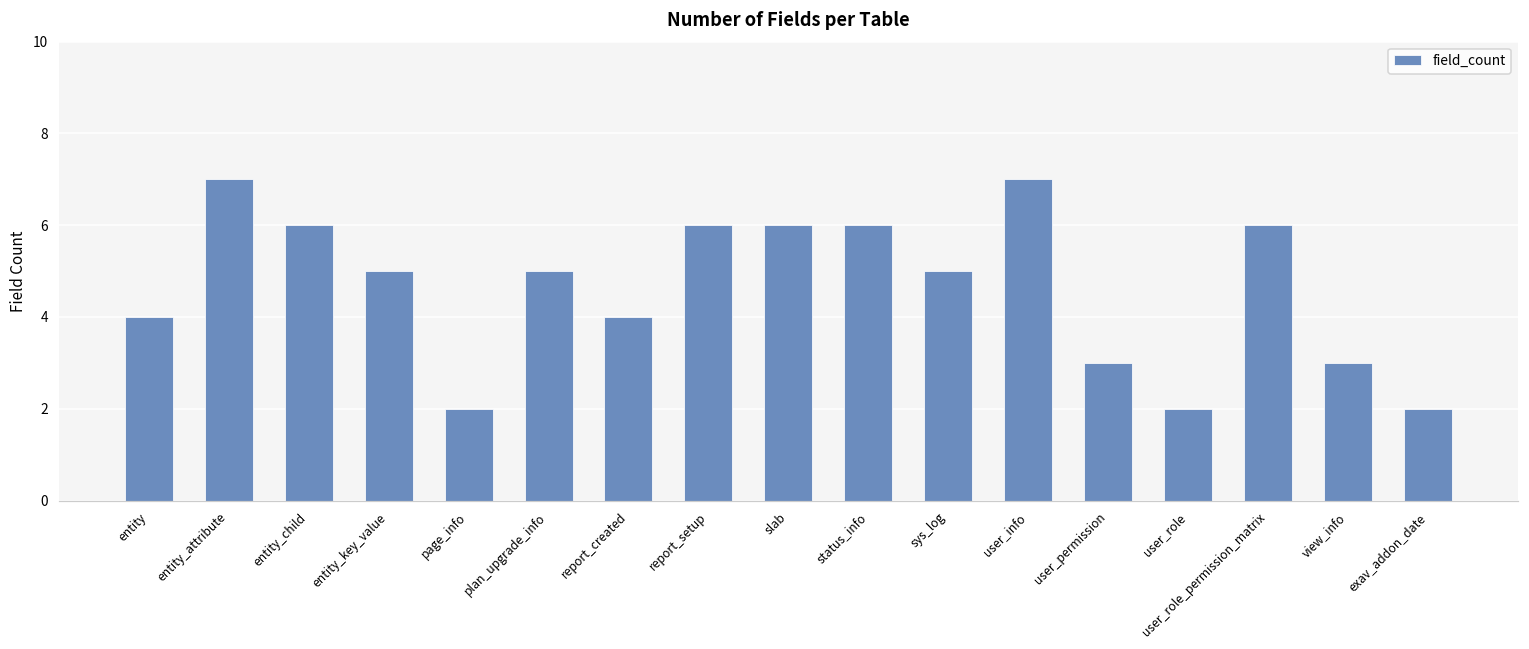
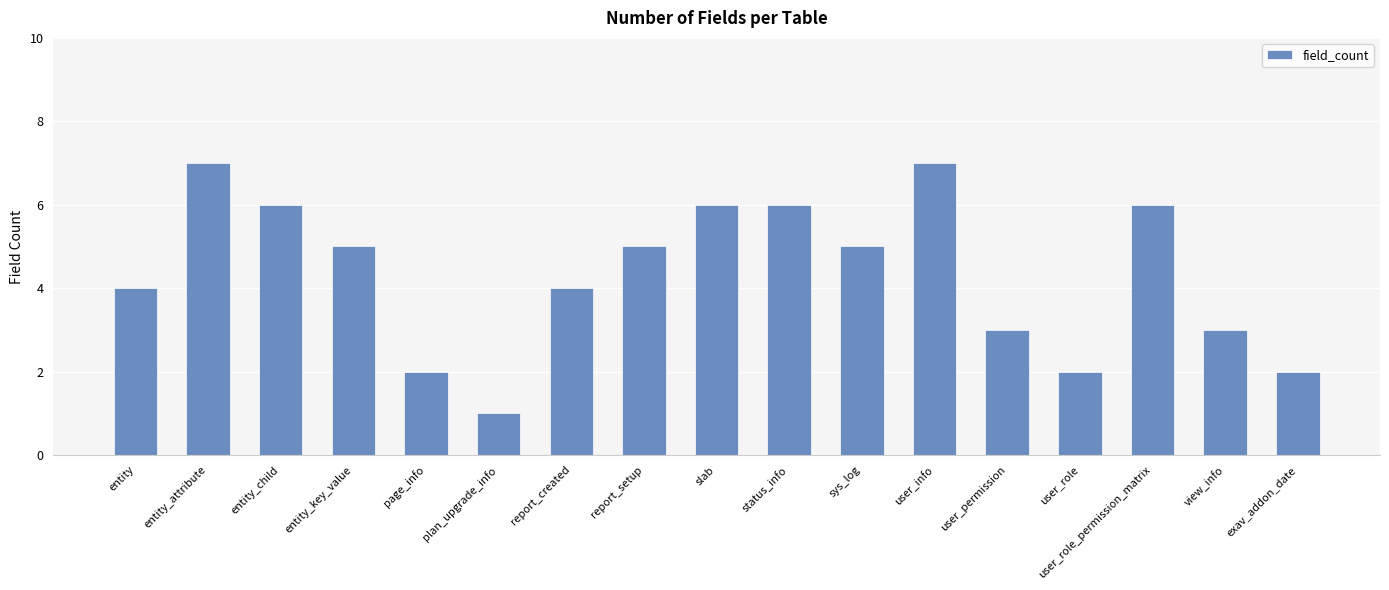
  {
    "entity": 4,
    "entity_attribute": 7,
    "entity_child": 6,
    "entity_key_value": 5,
    "page_info": 2,
-   "plan_upgrade_info": 5,
+   "plan_upgrade_info": 1,
    "report_created": 4,
-   "report_setup": 6,
+   "report_setup": 5,
    "slab": 6,
    "status_info": 6,
    "sys_log": 5,
    "user_info": 7,
    "user_permission": 3,
    "user_role": 2,
    "user_role_permission_matrix": 6,
    "view_info": 3,
    "exav_addon_date": 2
  }
